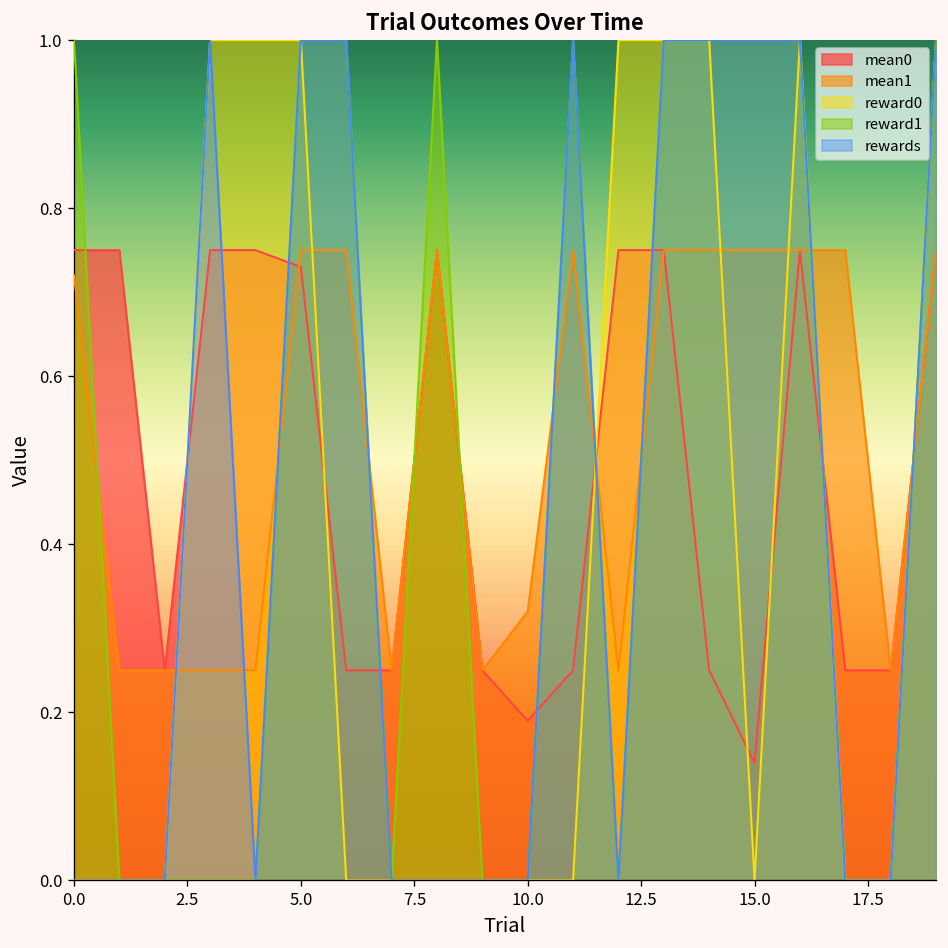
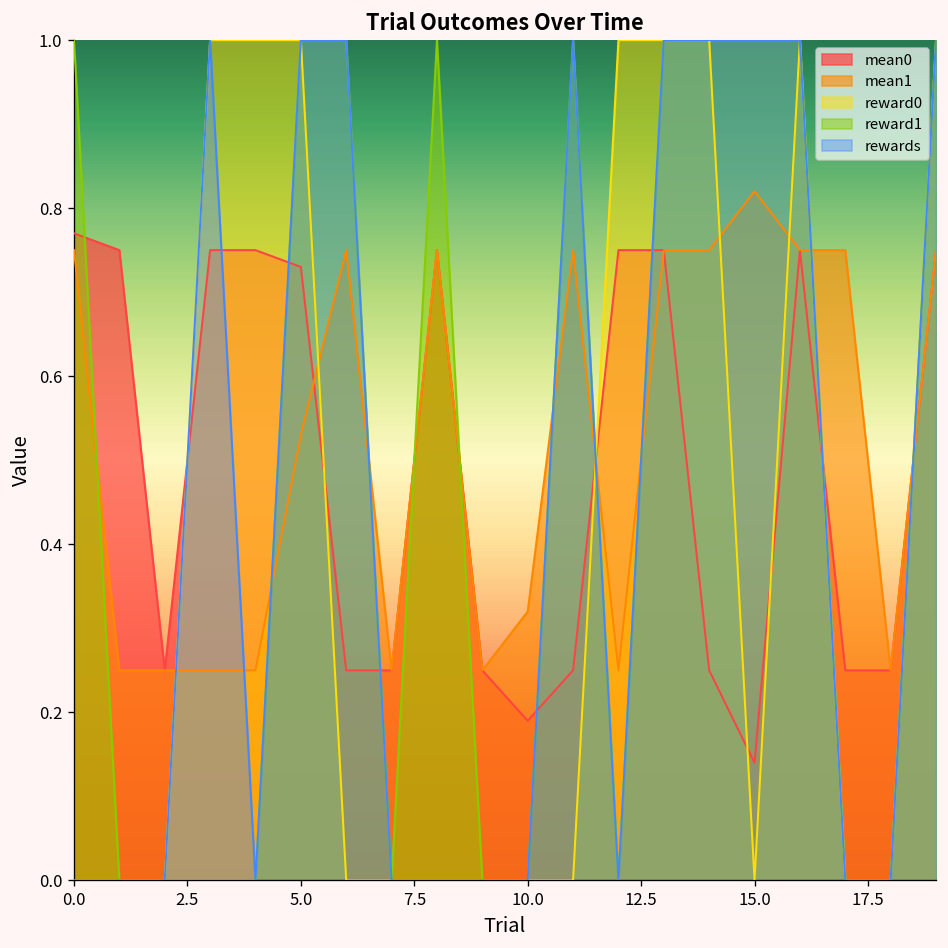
  {
    "mean0": {
-     "0.0": 0.75,
+     "0.0": 0.77,
      "5.0": 0.73,
      "10.0": 0.19,
      "15.0": 0.14
    },
    "mean1": {
-     "0.0": 0.72,
-     "5.0": 0.75,
+     "0.0": 0.75,
+     "5.0": 0.53,
      "10.0": 0.32,
-     "15.0": 0.75
+     "15.0": 0.82
    },
    "reward0": {
      "15.0": 0.00
    },
    "reward1": {
      "0.0": 1.00
    }
  }
